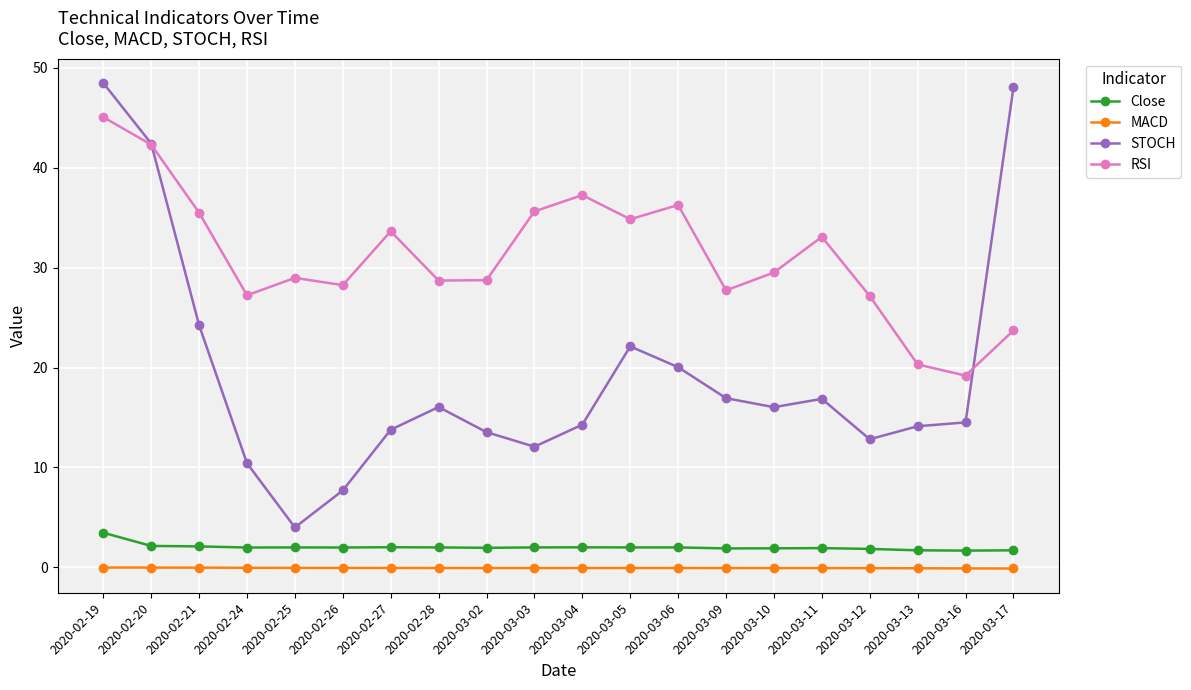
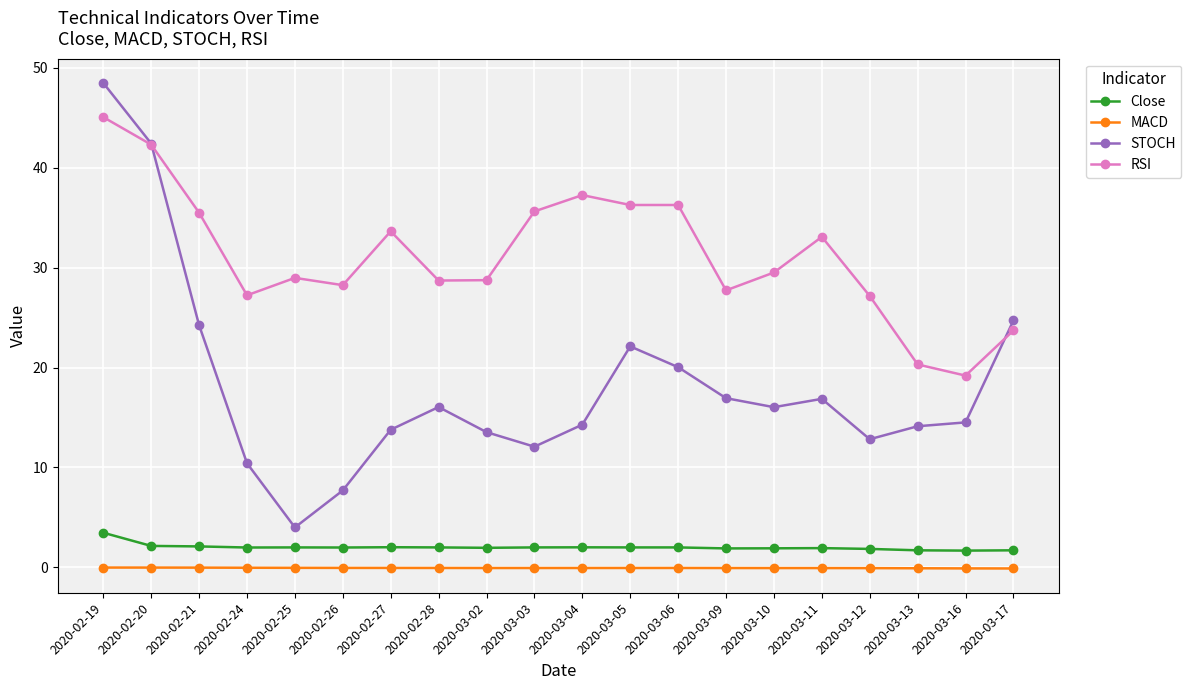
  {
    "Close": {
      "2020-02-19": 3,
      "2020-02-20": 2,
      "2020-02-21": 2,
      "2020-02-24": 2,
      "2020-02-25": 2,
      "2020-02-26": 2,
      "2020-02-27": 2,
      "2020-02-28": 2,
      "2020-03-02": 2,
      "2020-03-03": 2,
      "2020-03-04": 2,
      "2020-03-05": 2,
      "2020-03-06": 2,
      "2020-03-09": 2,
      "2020-03-10": 2,
      "2020-03-11": 2,
      "2020-03-12": 2,
      "2020-03-13": 2,
      "2020-03-16": 2,
      "2020-03-17": 2
    },
    "MACD": {
      "2020-02-19": 0,
      "2020-02-20": 0,
      "2020-02-21": 0,
      "2020-02-24": 0,
      "2020-02-25": 0,
      "2020-02-26": 0,
      "2020-02-27": 0,
      "2020-02-28": 0,
      "2020-03-02": 0,
      "2020-03-03": 0,
      "2020-03-04": 0,
      "2020-03-05": 0,
      "2020-03-06": 0,
      "2020-03-09": 0,
      "2020-03-10": 0,
      "2020-03-11": 0,
      "2020-03-12": 0,
      "2020-03-13": 0,
      "2020-03-16": 0,
      "2020-03-17": 0
    },
    "STOCH": {
      "2020-02-19": 48,
      "2020-02-21": 24,
      "2020-02-24": 10,
      "2020-02-25": 4,
      "2020-02-26": 8,
      "2020-02-27": 14,
      "2020-02-28": 16,
      "2020-03-02": 14,
      "2020-03-03": 12,
      "2020-03-04": 14,
      "2020-03-05": 22,
      "2020-03-06": 20,
      "2020-03-09": 17,
      "2020-03-10": 16,
      "2020-03-11": 17,
      "2020-03-12": 13,
      "2020-03-13": 14,
      "2020-03-16": 15,
-     "2020-03-17": 48
+     "2020-03-17": 25
    },
    "RSI": {
      "2020-02-19": 45,
      "2020-02-21": 35,
      "2020-02-24": 27,
      "2020-02-25": 29,
      "2020-02-26": 28,
      "2020-02-27": 34,
      "2020-02-28": 29,
      "2020-03-02": 29,
      "2020-03-03": 36,
      "2020-03-04": 37,
-     "2020-03-05": 35,
+     "2020-03-05": 36,
      "2020-03-06": 36,
      "2020-03-09": 28,
      "2020-03-10": 30,
      "2020-03-11": 33,
      "2020-03-12": 27,
      "2020-03-13": 20,
      "2020-03-16": 19,
      "2020-03-17": 24
    }
  }
